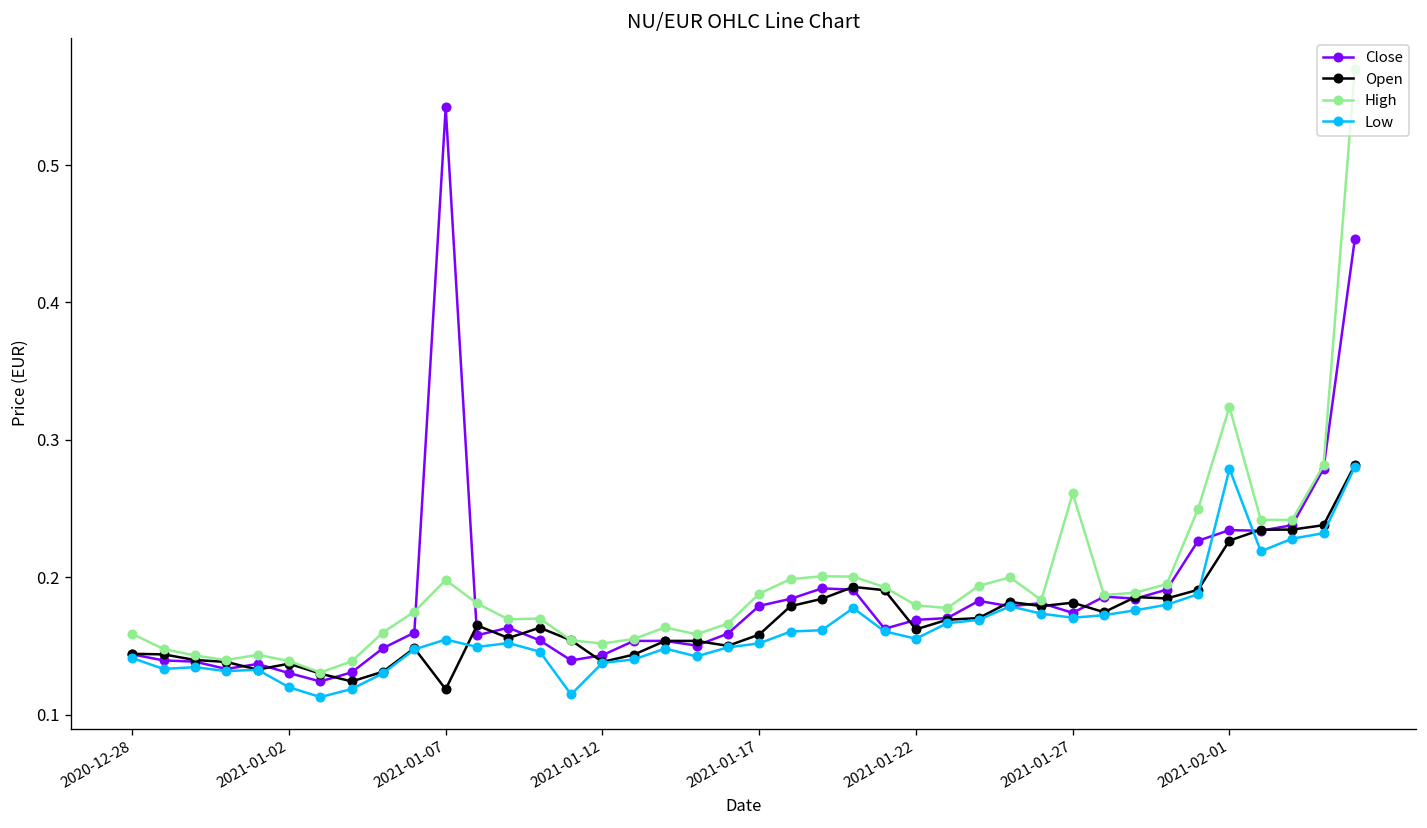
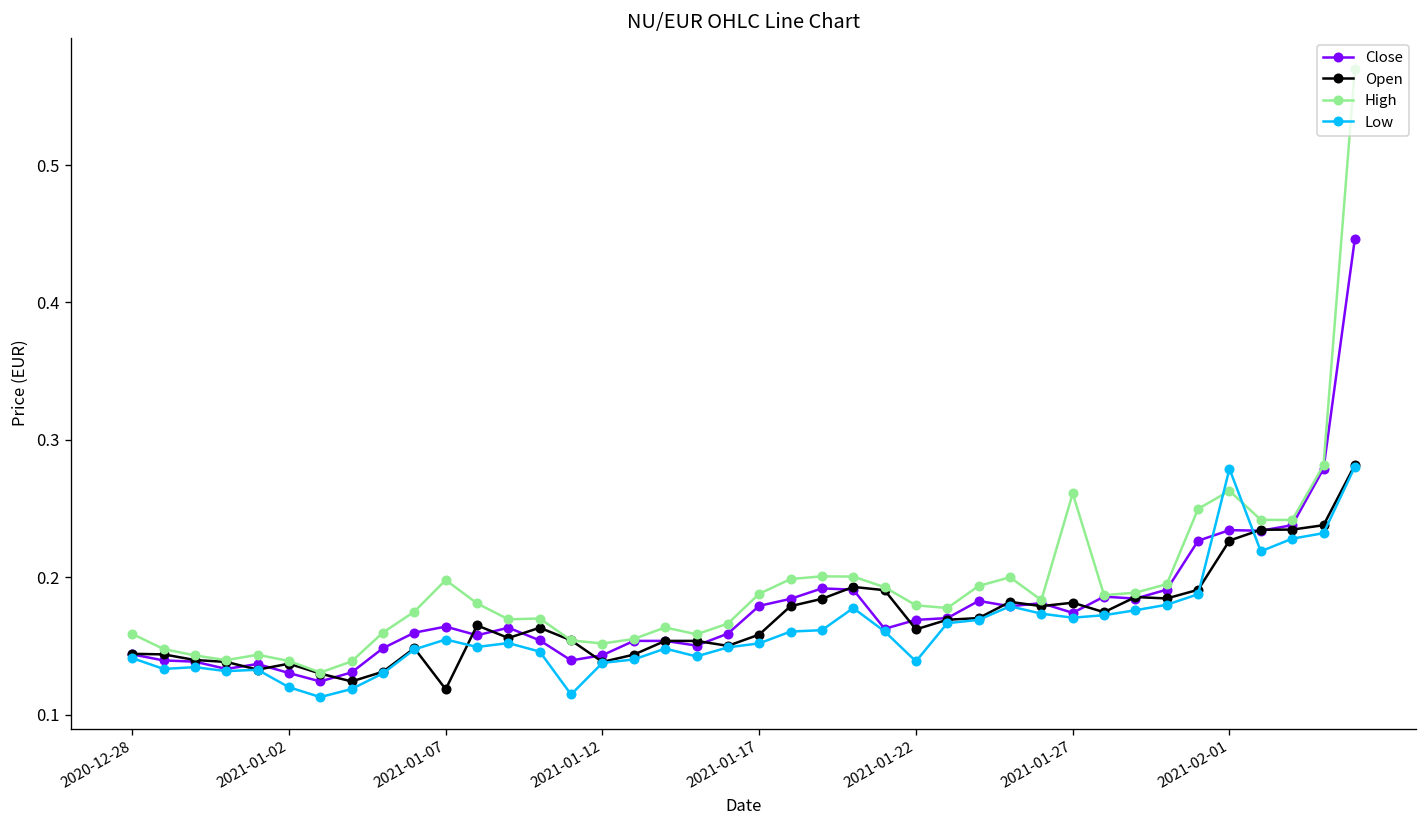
  {
    "Close": {
      "2021-01-02": 0.130,
-     "2021-01-07": 0.542,
+     "2021-01-07": 0.164,
      "2021-01-12": 0.143,
      "2021-01-17": 0.179,
      "2021-01-22": 0.169,
      "2021-01-27": 0.174,
      "2021-02-01": 0.234
    },
    "Open": {
      "2021-01-07": 0.119,
      "2021-01-17": 0.158,
      "2021-01-22": 0.162,
      "2021-01-27": 0.182,
      "2021-02-01": 0.227
    },
    "High": {
      "2020-12-28": 0.159,
      "2021-01-07": 0.198,
      "2021-01-12": 0.152,
      "2021-01-17": 0.188,
      "2021-01-22": 0.180,
      "2021-01-27": 0.261,
-     "2021-02-01": 0.324
+     "2021-02-01": 0.263
    },
    "Low": {
      "2020-12-28": 0.141,
      "2021-01-02": 0.120,
      "2021-01-07": 0.155,
      "2021-01-17": 0.152,
-     "2021-01-22": 0.155,
+     "2021-01-22": 0.139,
      "2021-01-27": 0.171,
      "2021-02-01": 0.279
    }
  }
